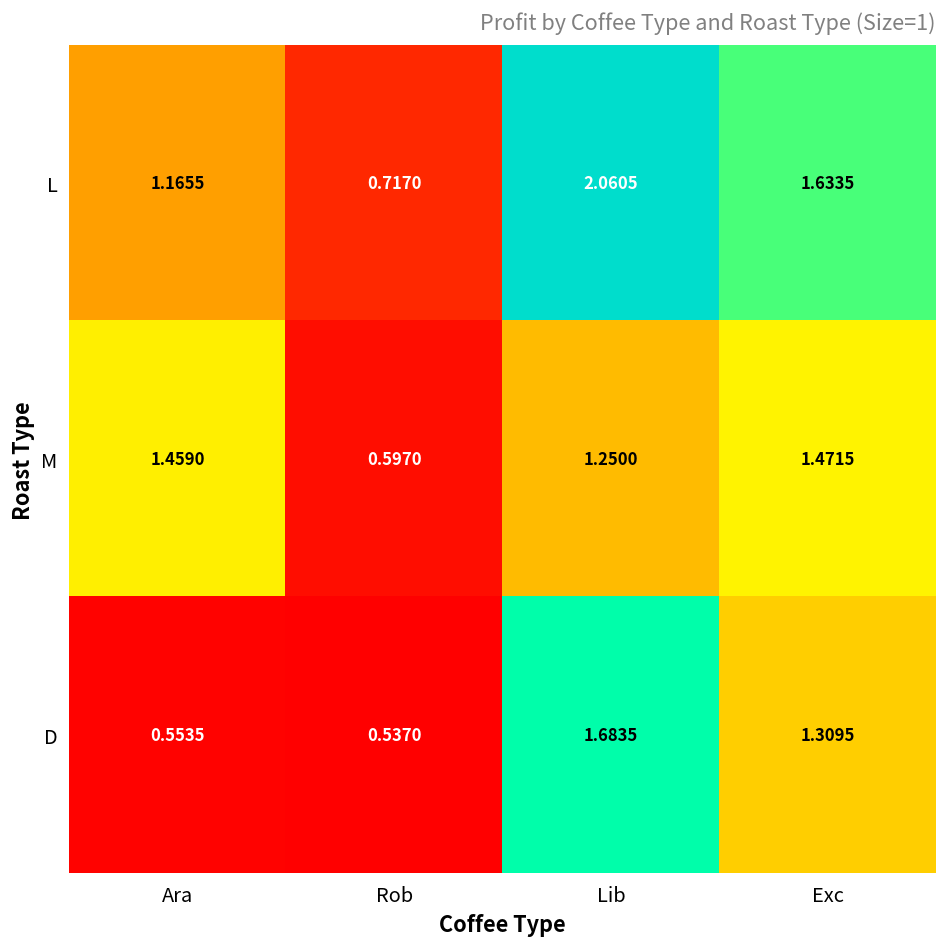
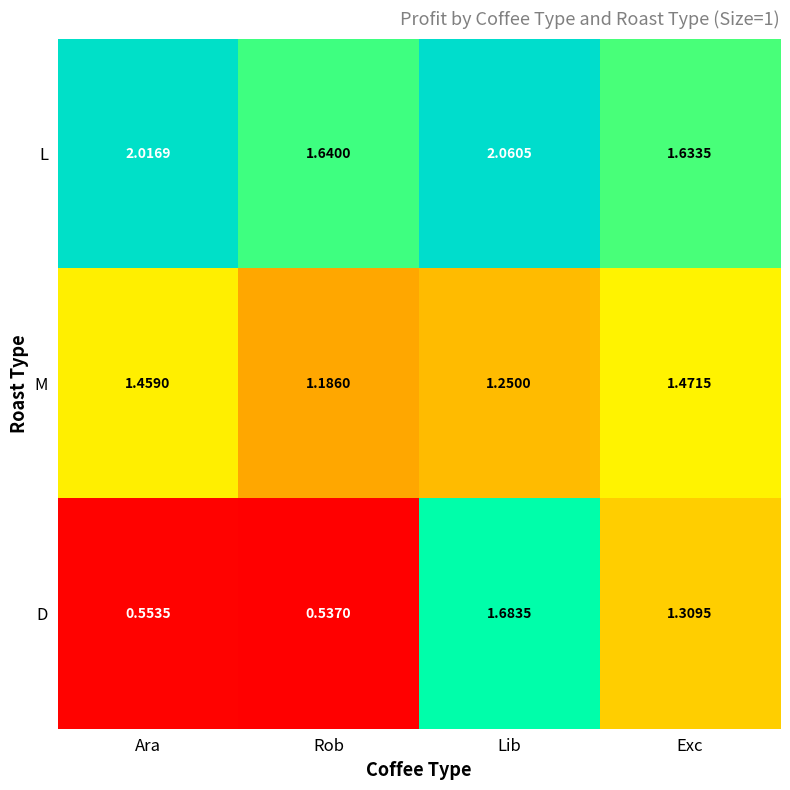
  {
    "L": {
-     "Ara": 1.1655,
-     "Rob": 0.7170,
+     "Ara": 2.0169,
+     "Rob": 1.6400,
      "Lib": 2.0605,
      "Exc": 1.6335
    },
    "M": {
      "Ara": 1.4590,
-     "Rob": 0.5970,
+     "Rob": 1.1860,
      "Lib": 1.2500,
      "Exc": 1.4715
    },
    "D": {
      "Ara": 0.5535,
      "Rob": 0.5370,
      "Lib": 1.6835,
      "Exc": 1.3095
    }
  }
